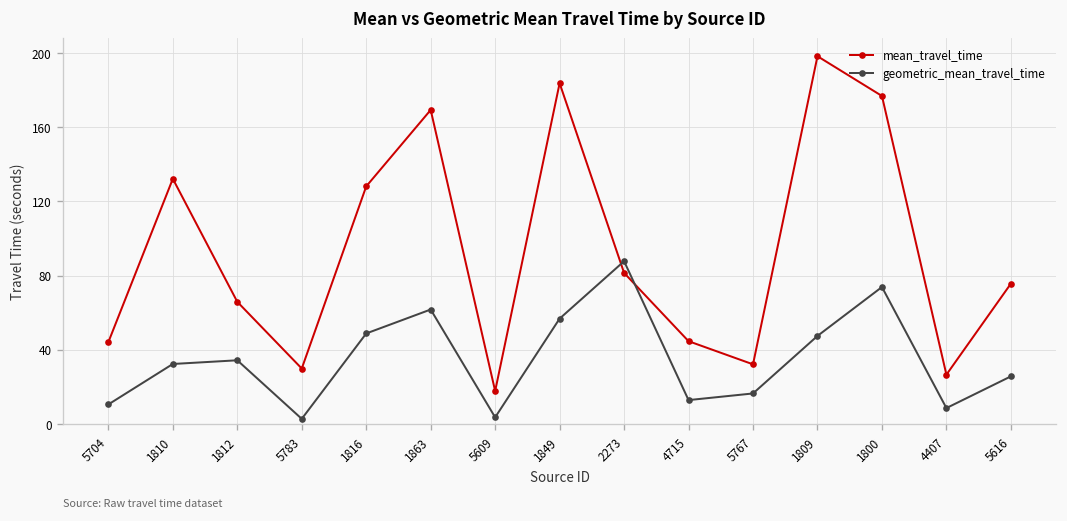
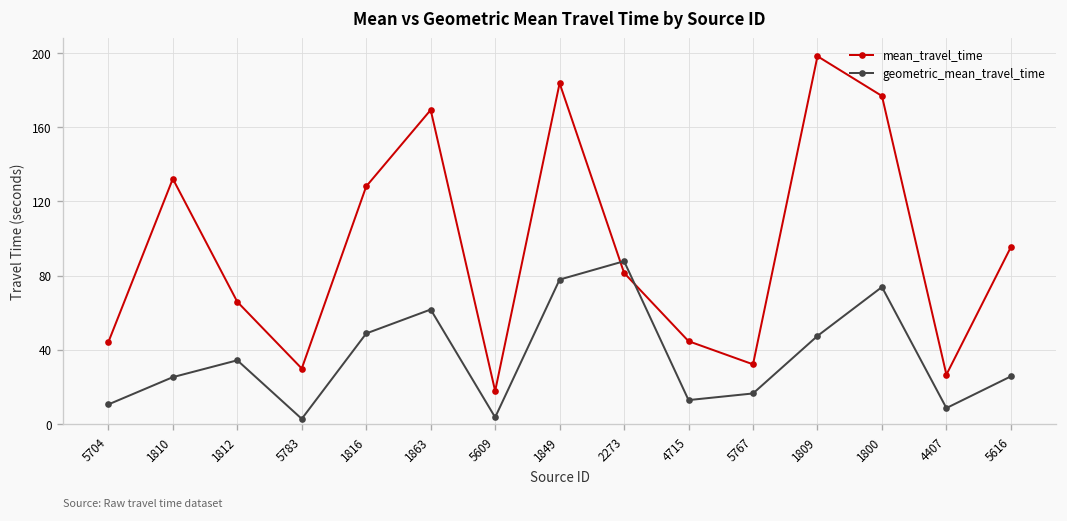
  {
    "mean_travel_time": {
      "5704": 44,
      "1810": 132,
      "1812": 66,
      "5783": 30,
      "1816": 128,
      "1863": 169,
      "5609": 18,
      "1849": 184,
      "2273": 82,
      "4715": 45,
      "5767": 32,
      "1809": 198,
      "1800": 177,
      "4407": 27,
-     "5616": 76
+     "5616": 95
    },
    "geometric_mean_travel_time": {
      "5704": 11,
-     "1810": 32,
+     "1810": 25,
      "1812": 34,
      "5783": 3,
      "1816": 49,
      "1863": 62,
      "5609": 4,
-     "1849": 57,
+     "1849": 78,
      "2273": 88,
      "4715": 13,
      "5767": 17,
      "1809": 48,
      "1800": 74,
      "4407": 9,
      "5616": 26
    }
  }
